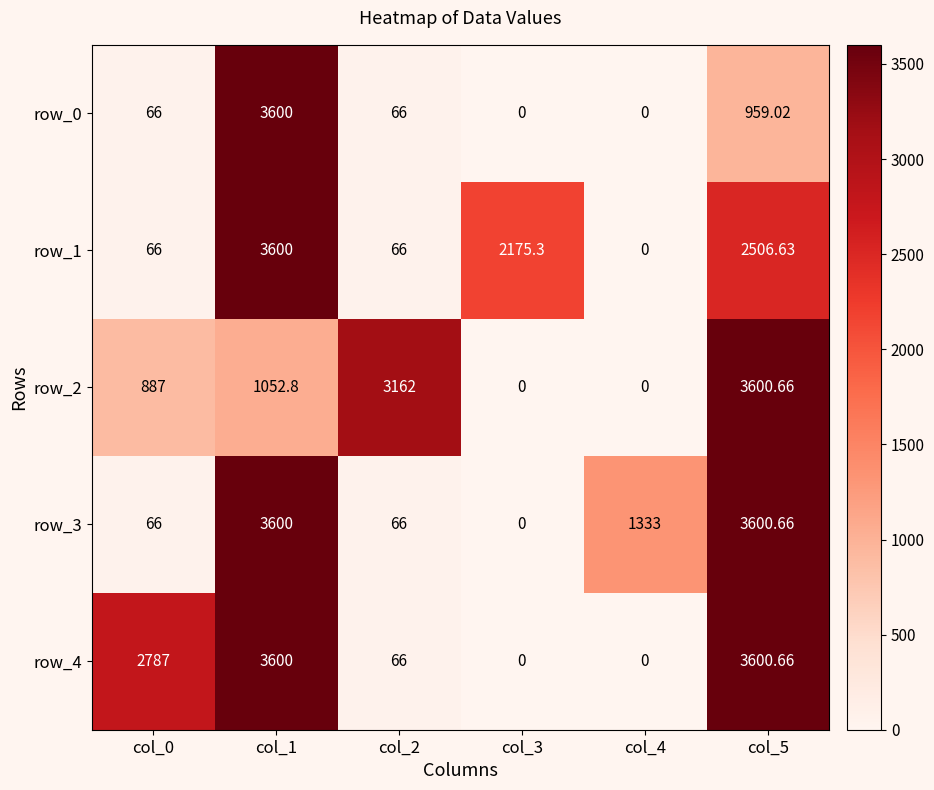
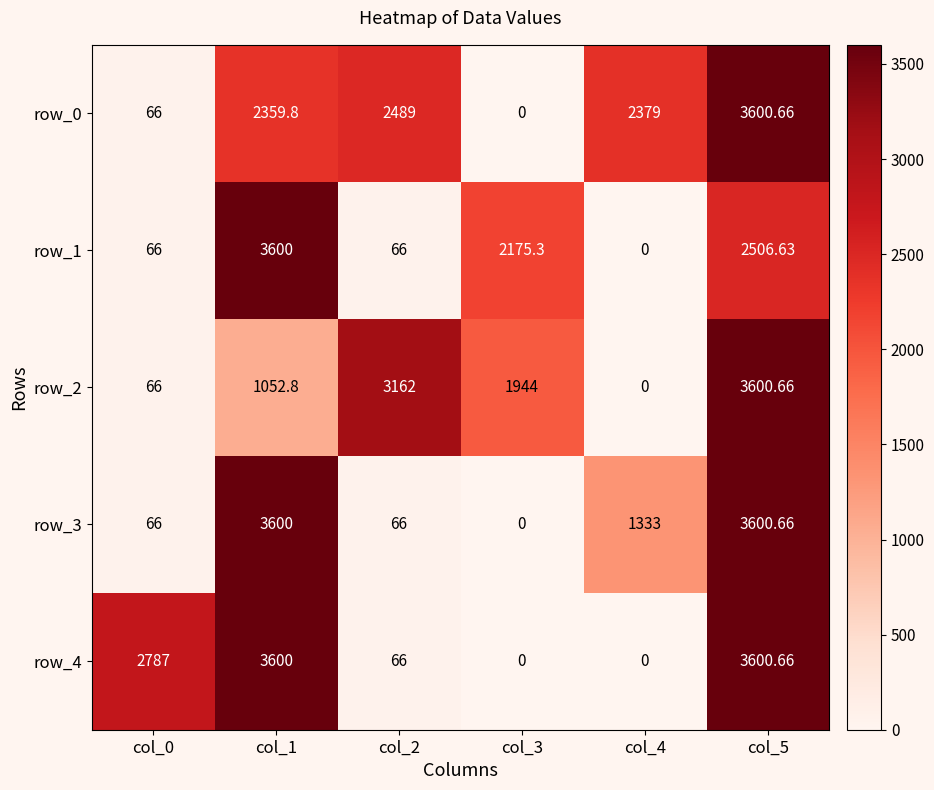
  {
    "row_0": {
      "col_0": 66,
-     "col_1": 3600,
-     "col_2": 66,
+     "col_1": 2359.8,
+     "col_2": 2489,
      "col_3": 0,
-     "col_4": 0,
-     "col_5": 959.02
+     "col_4": 2379,
+     "col_5": 3600.66
    },
    "row_1": {
      "col_0": 66,
      "col_1": 3600,
      "col_2": 66,
      "col_3": 2175.3,
      "col_4": 0,
      "col_5": 2506.63
    },
    "row_2": {
-     "col_0": 887,
+     "col_0": 66,
      "col_1": 1052.8,
      "col_2": 3162,
-     "col_3": 0,
+     "col_3": 1944,
      "col_4": 0,
      "col_5": 3600.66
    },
    "row_3": {
      "col_0": 66,
      "col_1": 3600,
      "col_2": 66,
      "col_3": 0,
      "col_4": 1333,
      "col_5": 3600.66
    },
    "row_4": {
      "col_0": 2787,
      "col_1": 3600,
      "col_2": 66,
      "col_3": 0,
      "col_4": 0,
      "col_5": 3600.66
    }
  }
